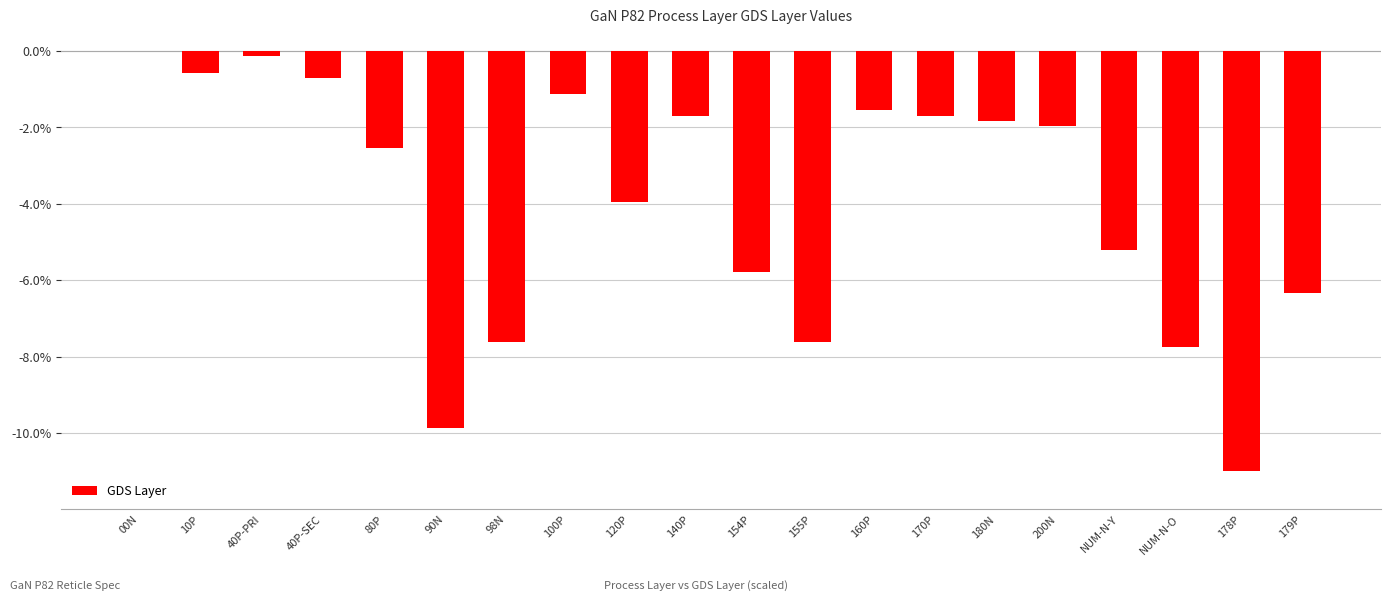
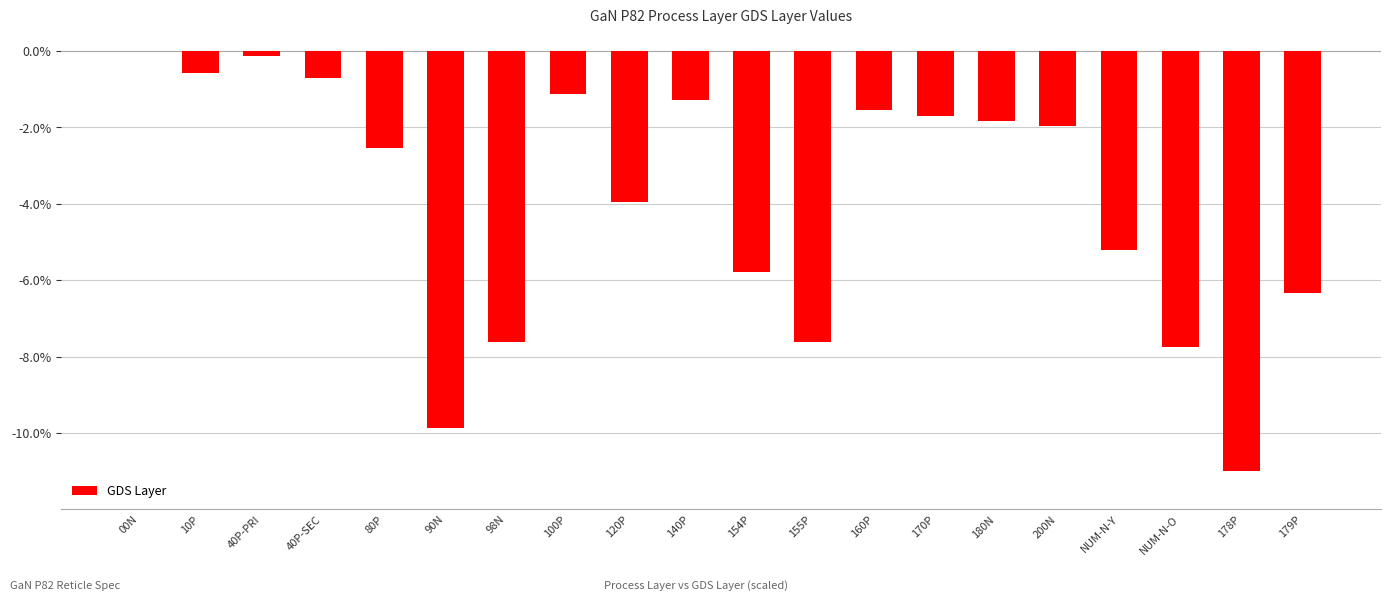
  {
    "00N": "0.0%",
    "10P": "-0.6%",
    "40P-PRI": "-0.1%",
    "40P-SEC": "-0.7%",
    "80P": "-2.5%",
    "90N": "-9.9%",
    "98N": "-7.6%",
    "100P": "-1.1%",
    "120P": "-3.9%",
-   "140P": "-1.7%",
+   "140P": "-1.3%",
    "154P": "-5.8%",
    "155P": "-7.6%",
    "160P": "-1.6%",
    "170P": "-1.7%",
    "180N": "-1.8%",
    "200N": "-2.0%",
    "NUM-N-Y": "-5.2%",
    "NUM-N-O": "-7.8%",
    "178P": "-11.0%",
    "179P": "-6.3%"
  }
